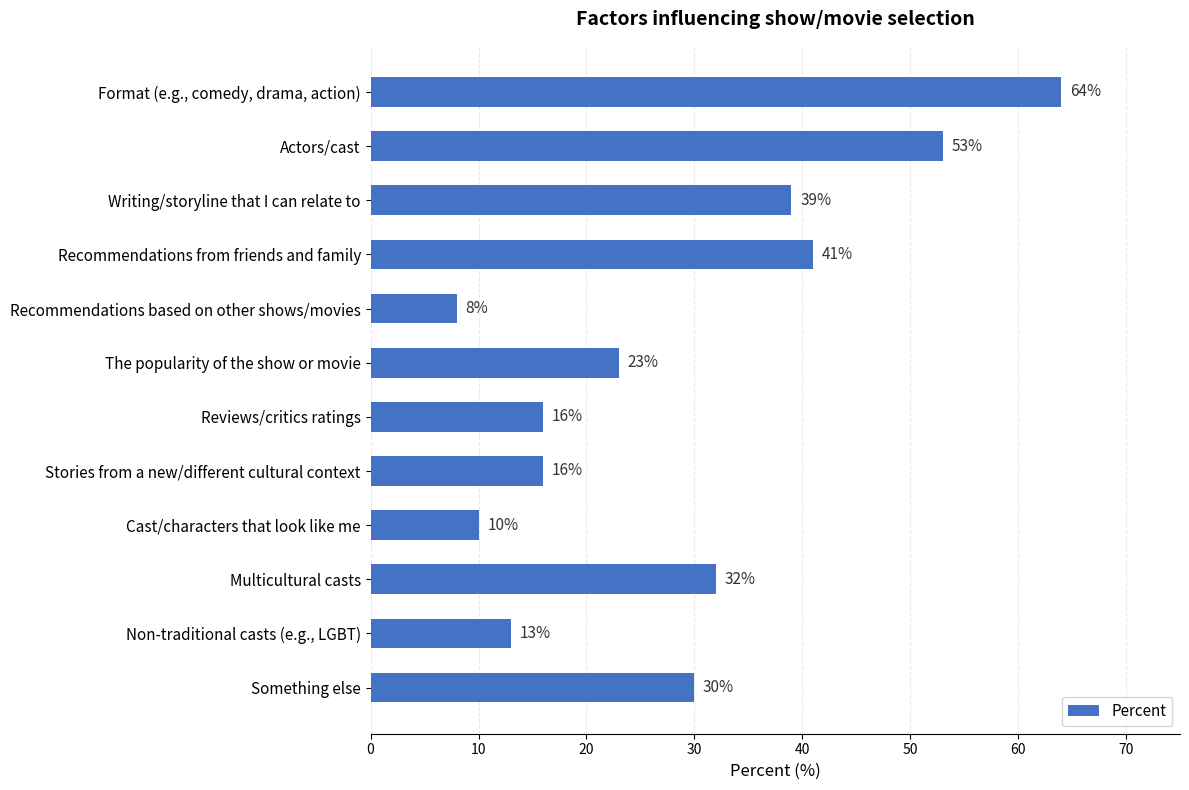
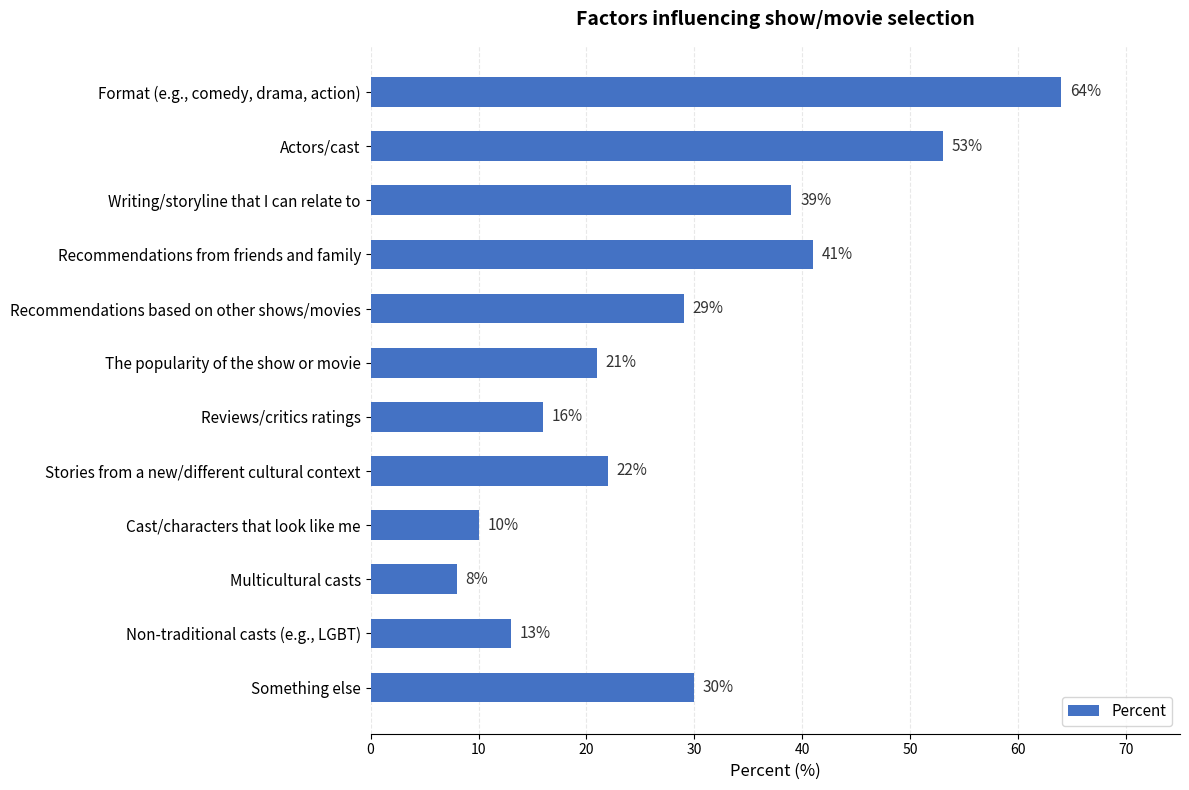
  {
    "Format (e.g., comedy, drama, action)": "64%",
    "Actors/cast": "53%",
    "Writing/storyline that I can relate to": "39%",
    "Recommendations from friends and family": "41%",
-   "Recommendations based on other shows/movies": "8%",
-   "The popularity of the show or movie": "23%",
+   "Recommendations based on other shows/movies": "29%",
+   "The popularity of the show or movie": "21%",
    "Reviews/critics ratings": "16%",
-   "Stories from a new/different cultural context": "16%",
+   "Stories from a new/different cultural context": "22%",
    "Cast/characters that look like me": "10%",
-   "Multicultural casts": "32%",
+   "Multicultural casts": "8%",
    "Non-traditional casts (e.g., LGBT)": "13%",
    "Something else": "30%"
  }
